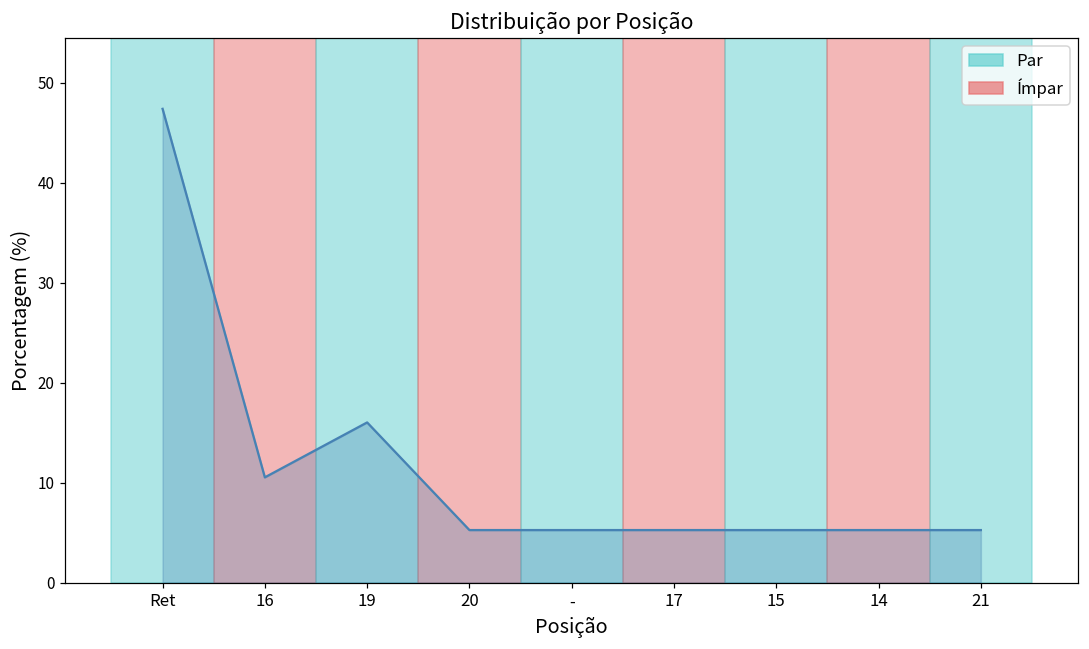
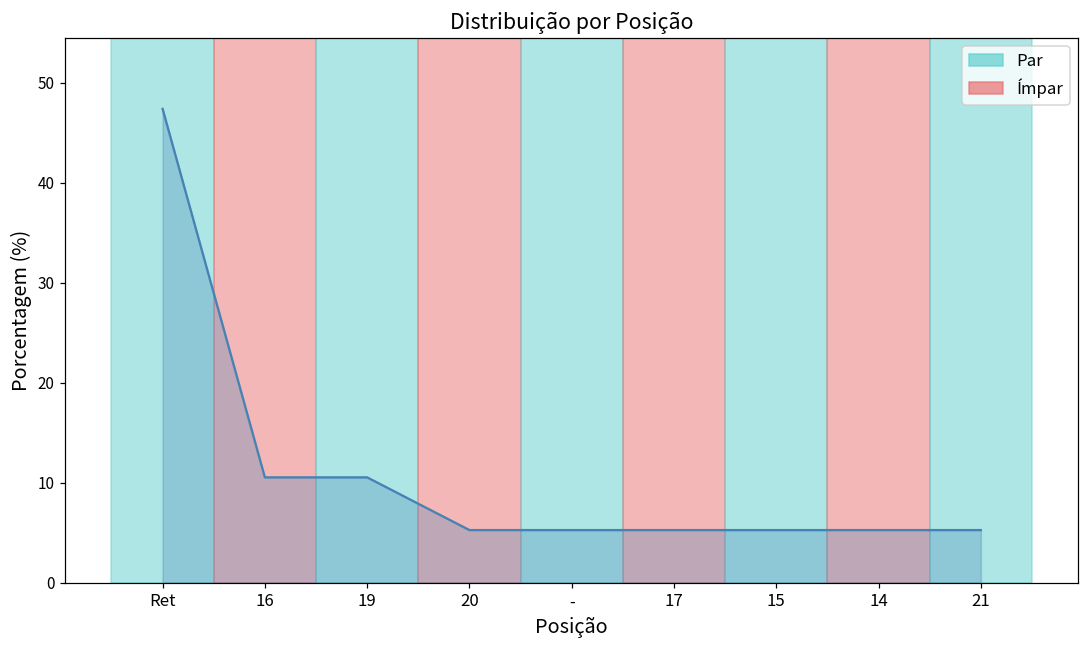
  {
    "Ret": 47,
    "16": 11,
-   "19": 16,
+   "19": 11,
    "20": 5,
    "-": 5,
    "17": 5,
    "15": 5,
    "14": 5,
    "21": 5
  }
